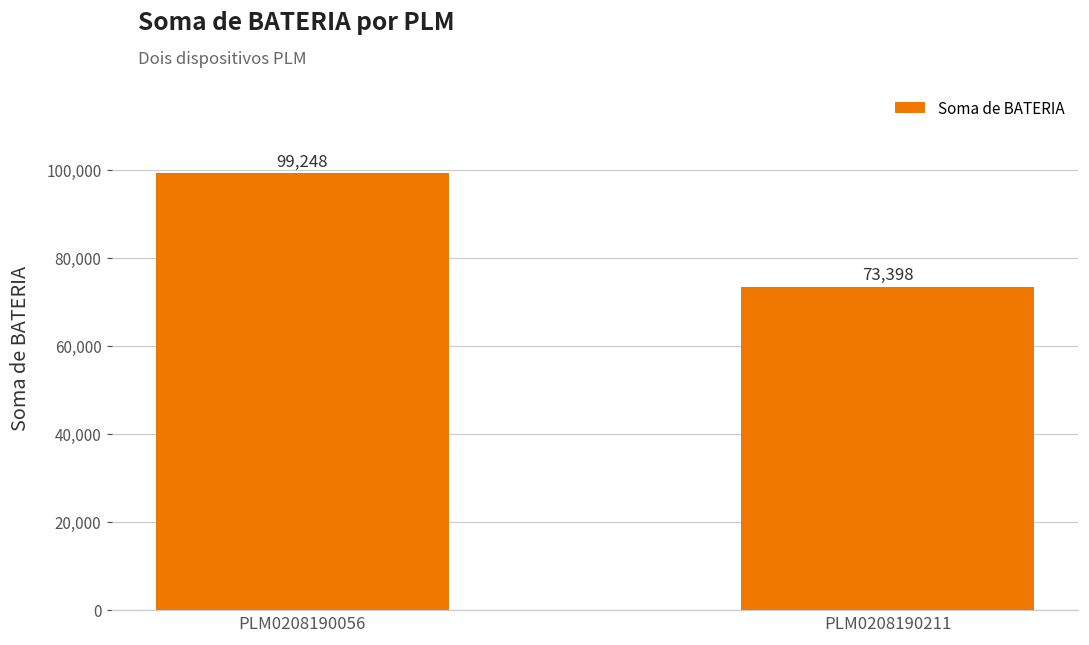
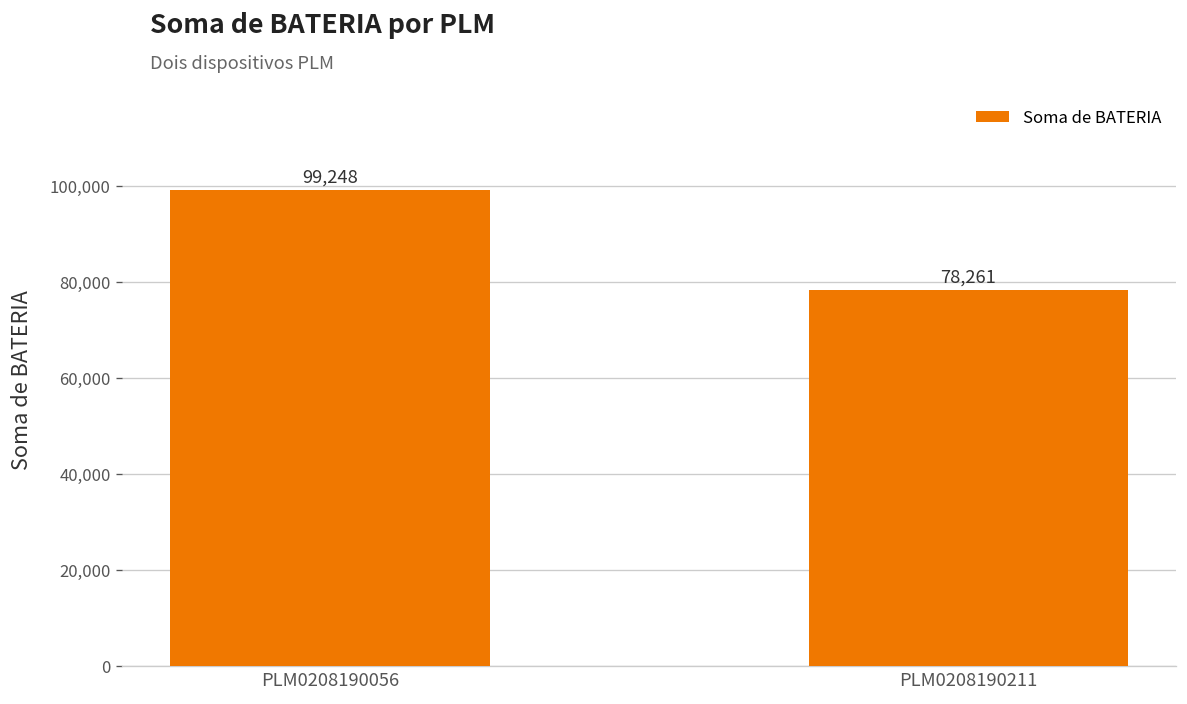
  {
    "PLM0208190056": "99,248",
-   "PLM0208190211": "73,398"
+   "PLM0208190211": "78,261"
  }
